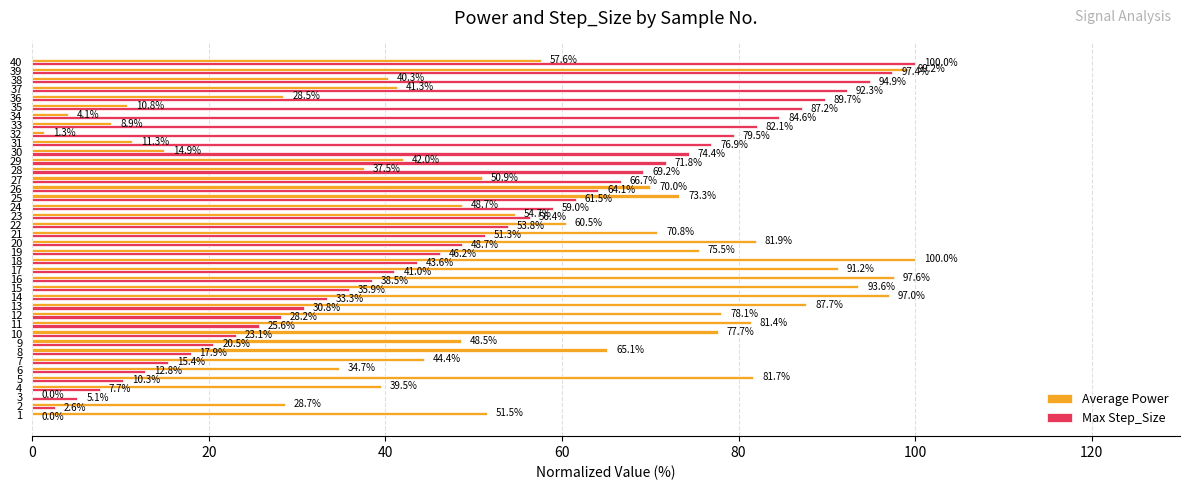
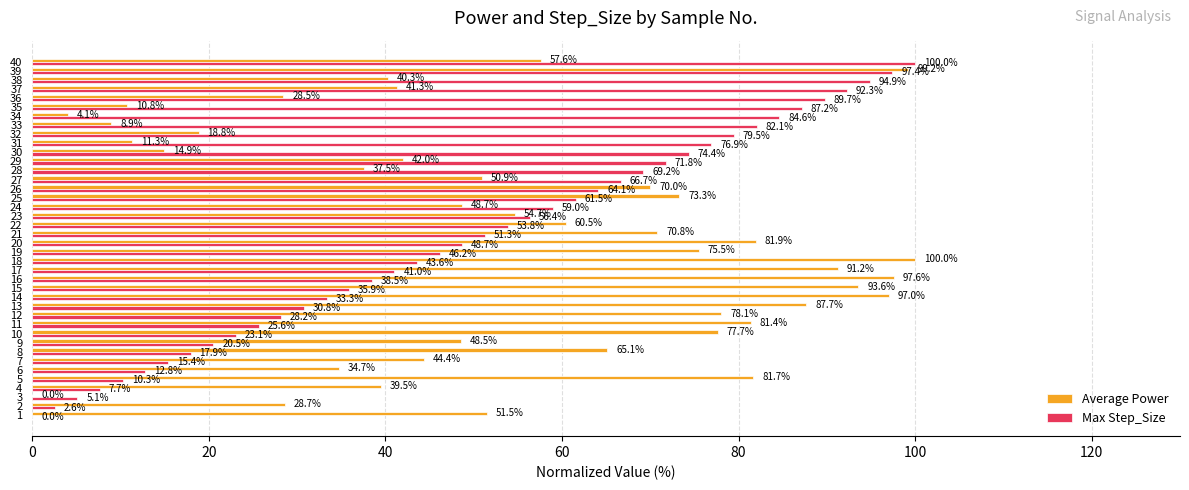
  {
    "Average Power": {
      "40": "57.6%",
      "38": "40.3%",
      "37": "41.3%",
      "36": "28.5%",
      "35": "10.8%",
      "34": "4.1%",
      "33": "8.9%",
-     "32": "1.3%",
+     "32": "18.8%",
      "31": "11.3%",
      "30": "14.9%",
      "29": "42.0%",
      "28": "37.5%",
      "27": "50.9%",
      "26": "70.0%",
      "25": "73.3%",
      "24": "48.7%",
      "22": "60.5%",
      "21": "70.8%",
      "20": "81.9%",
      "19": "75.5%",
      "18": "100.0%",
      "17": "91.2%",
      "16": "97.6%",
      "15": "93.6%",
      "14": "97.0%",
      "13": "87.7%",
      "12": "78.1%",
      "11": "81.4%",
      "10": "77.7%",
      "9": "48.5%",
      "8": "65.1%",
      "7": "44.4%",
      "6": "34.7%",
      "5": "81.7%",
      "4": "39.5%",
      "3": "0.0%",
      "2": "28.7%",
      "1": "51.5%"
    },
    "Max Step_Size": {
      "38": "94.9%",
      "37": "92.3%",
      "36": "89.7%",
      "35": "87.2%",
      "34": "84.6%",
      "33": "82.1%",
      "32": "79.5%",
      "31": "76.9%",
      "30": "74.4%",
      "29": "71.8%",
      "28": "69.2%",
      "27": "66.7%",
      "26": "64.1%",
      "25": "61.5%",
      "24": "59.0%",
      "22": "53.8%",
      "21": "51.3%",
      "20": "48.7%",
      "19": "46.2%",
      "18": "43.6%",
      "17": "41.0%",
      "16": "38.5%",
      "15": "35.9%",
      "14": "33.3%",
      "13": "30.8%",
      "12": "28.2%",
      "11": "25.6%",
      "10": "23.1%",
      "9": "20.5%",
      "8": "17.9%",
      "7": "15.4%",
      "6": "12.8%",
      "5": "10.3%",
      "4": "7.7%",
      "3": "5.1%",
      "2": "2.6%",
      "1": "0.0%"
    }
  }
